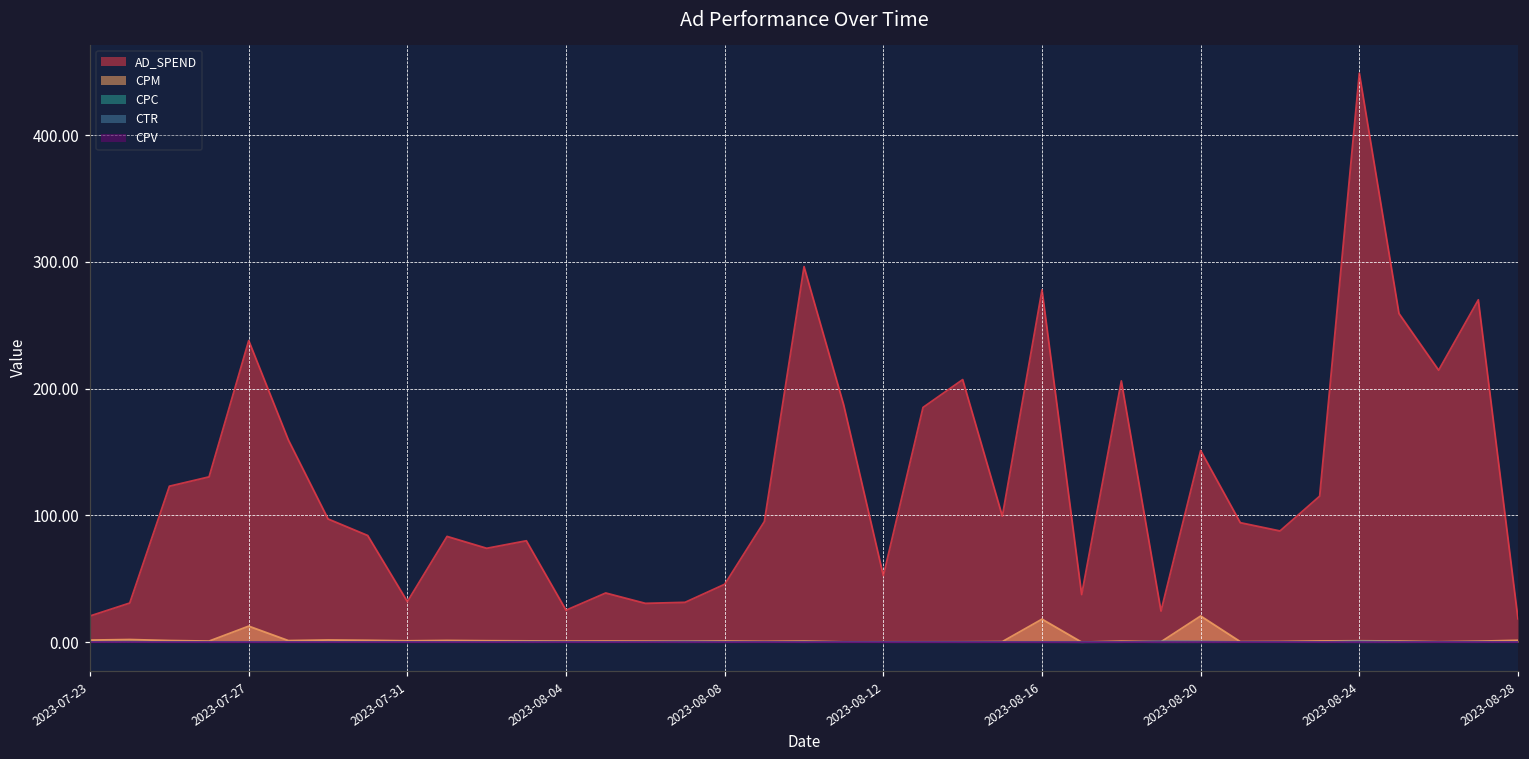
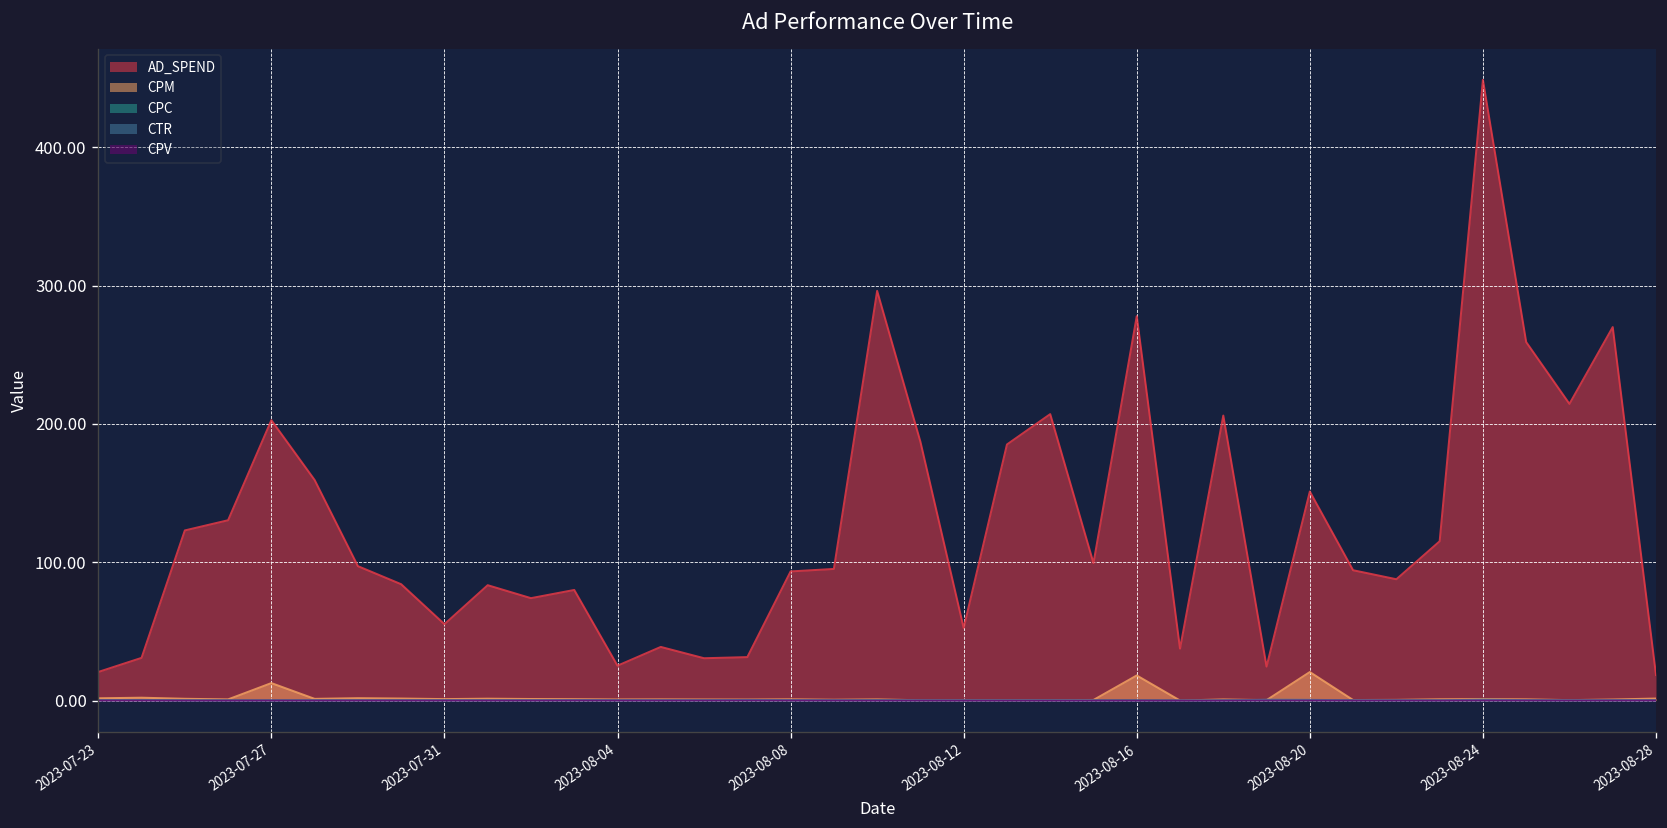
  {
    "AD_SPEND": {
      "2023-07-23": 21,
-     "2023-07-27": 238,
-     "2023-07-31": 32,
+     "2023-07-27": 203,
+     "2023-07-31": 55,
      "2023-08-04": 25,
-     "2023-08-08": 46,
+     "2023-08-08": 93,
      "2023-08-12": 53,
      "2023-08-16": 278,
      "2023-08-20": 151,
      "2023-08-24": 449,
      "2023-08-28": 19
    },
    "CPM": {
      "2023-07-27": 13,
      "2023-08-16": 18,
      "2023-08-20": 21
    }
  }
